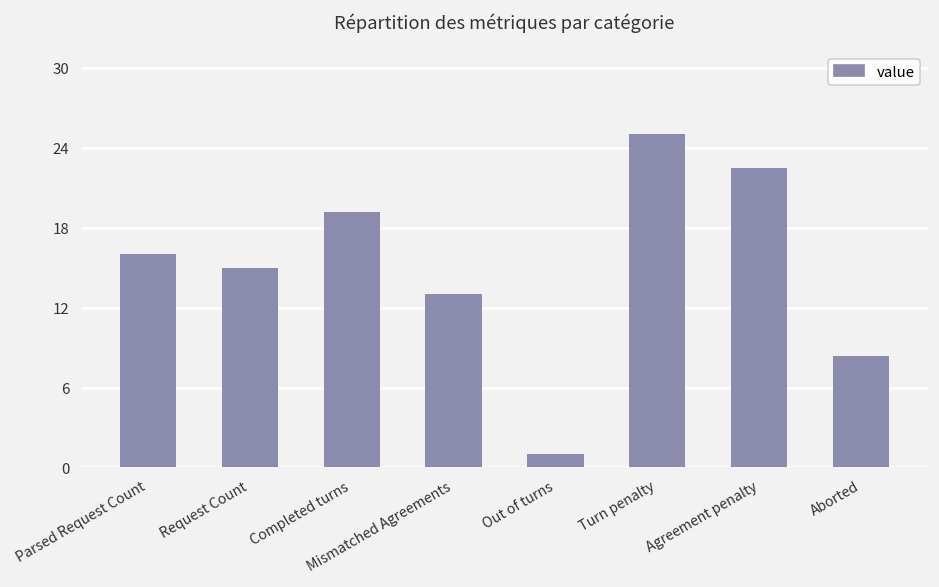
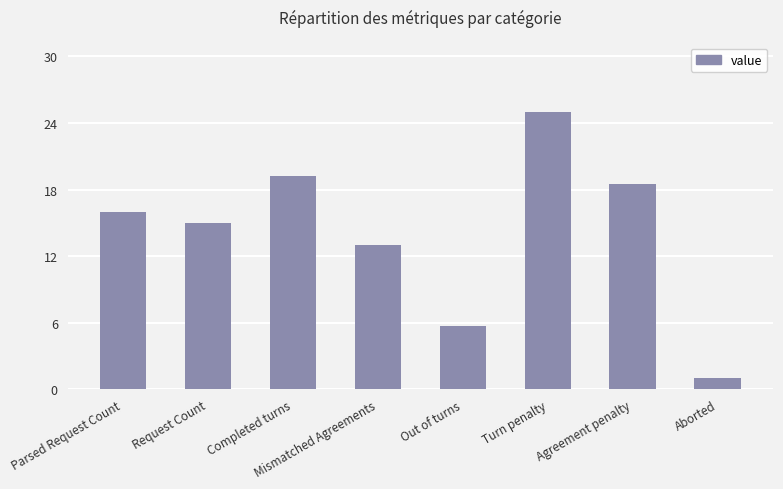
  {
    "Parsed Request Count": 16.0,
    "Request Count": 15.0,
    "Completed turns": 19.2,
    "Mismatched Agreements": 13.0,
-   "Out of turns": 1.0,
+   "Out of turns": 5.7,
    "Turn penalty": 25.0,
-   "Agreement penalty": 22.5,
-   "Aborted": 8.4
+   "Agreement penalty": 18.5,
+   "Aborted": 1.0
  }
